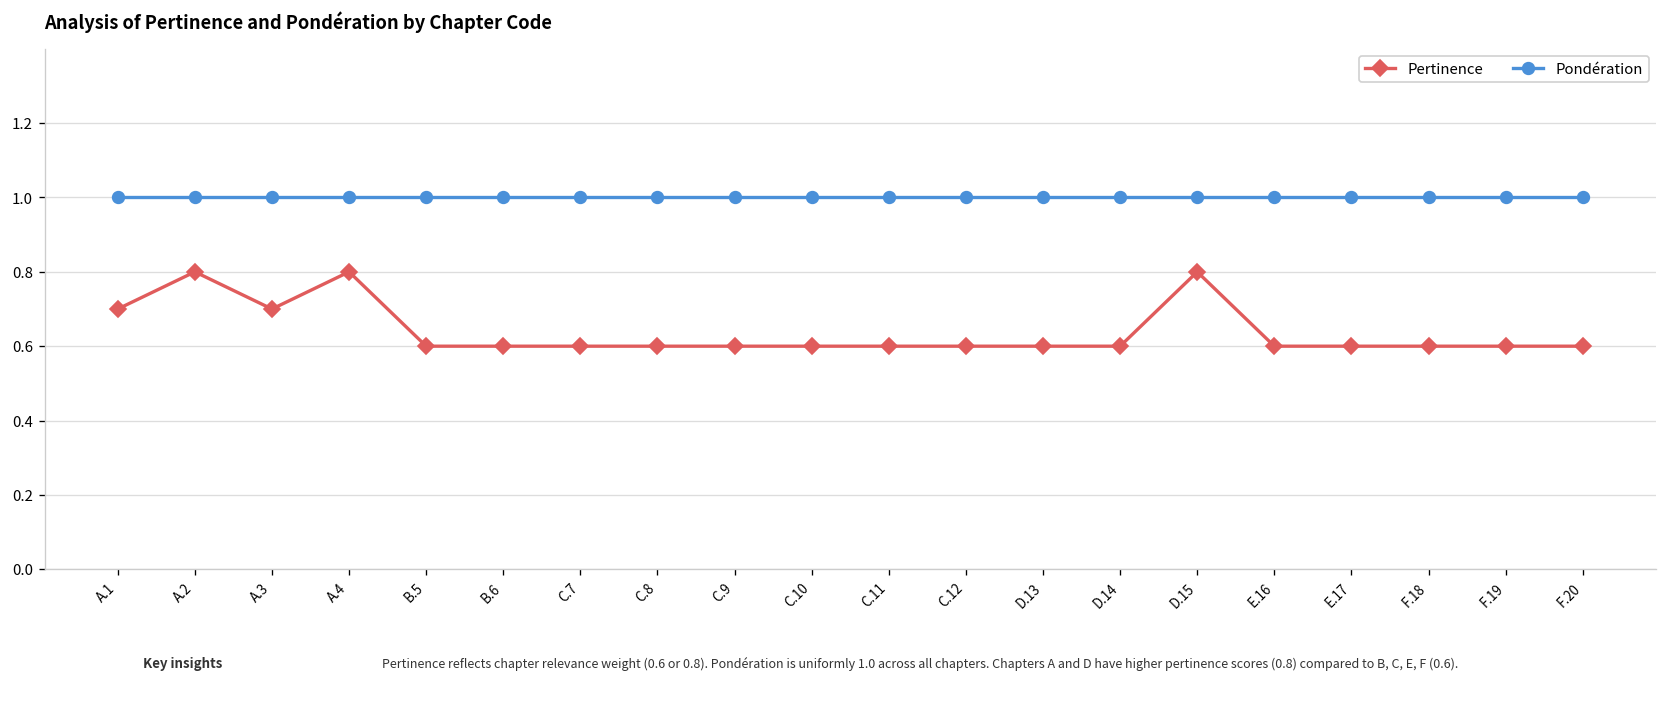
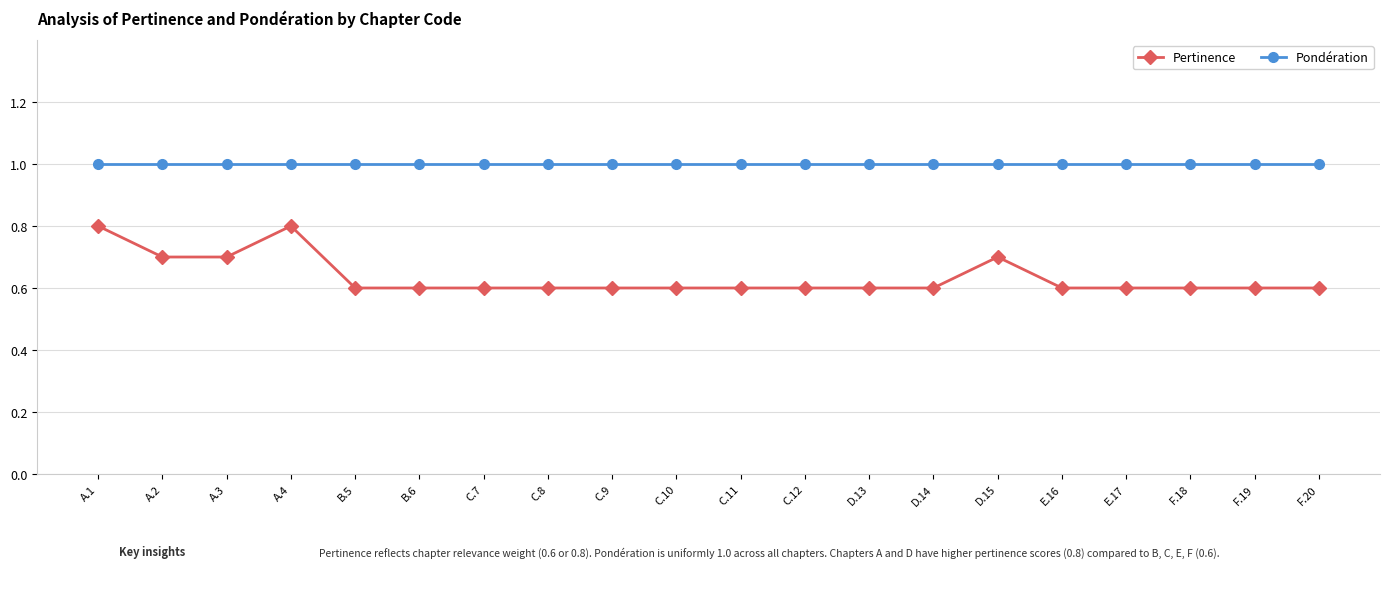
  {
    "Pertinence": {
-     "A.1": 0.7,
-     "A.2": 0.8,
+     "A.1": 0.8,
+     "A.2": 0.7,
      "A.3": 0.7,
      "A.4": 0.8,
      "B.5": 0.6,
      "B.6": 0.6,
      "C.7": 0.6,
      "C.8": 0.6,
      "C.9": 0.6,
      "C.10": 0.6,
      "C.11": 0.6,
      "C.12": 0.6,
      "D.13": 0.6,
      "D.14": 0.6,
-     "D.15": 0.8,
+     "D.15": 0.7,
      "E.16": 0.6,
      "E.17": 0.6,
      "F.18": 0.6,
      "F.19": 0.6,
      "F.20": 0.6
    },
    "Pondération": {
      "A.1": 1.0,
      "A.2": 1.0,
      "A.3": 1.0,
      "A.4": 1.0,
      "B.5": 1.0,
      "B.6": 1.0,
      "C.7": 1.0,
      "C.8": 1.0,
      "C.9": 1.0,
      "C.10": 1.0,
      "C.11": 1.0,
      "C.12": 1.0,
      "D.13": 1.0,
      "D.14": 1.0,
      "D.15": 1.0,
      "E.16": 1.0,
      "E.17": 1.0,
      "F.18": 1.0,
      "F.19": 1.0,
      "F.20": 1.0
    }
  }
